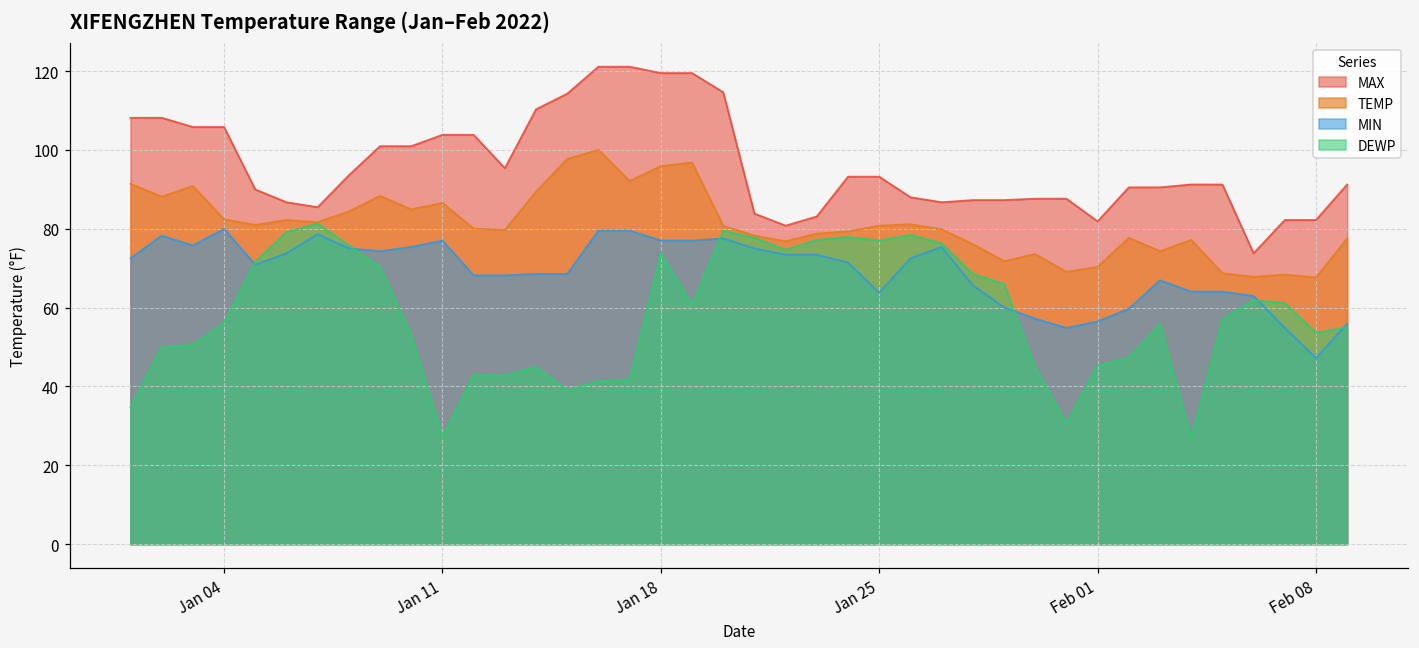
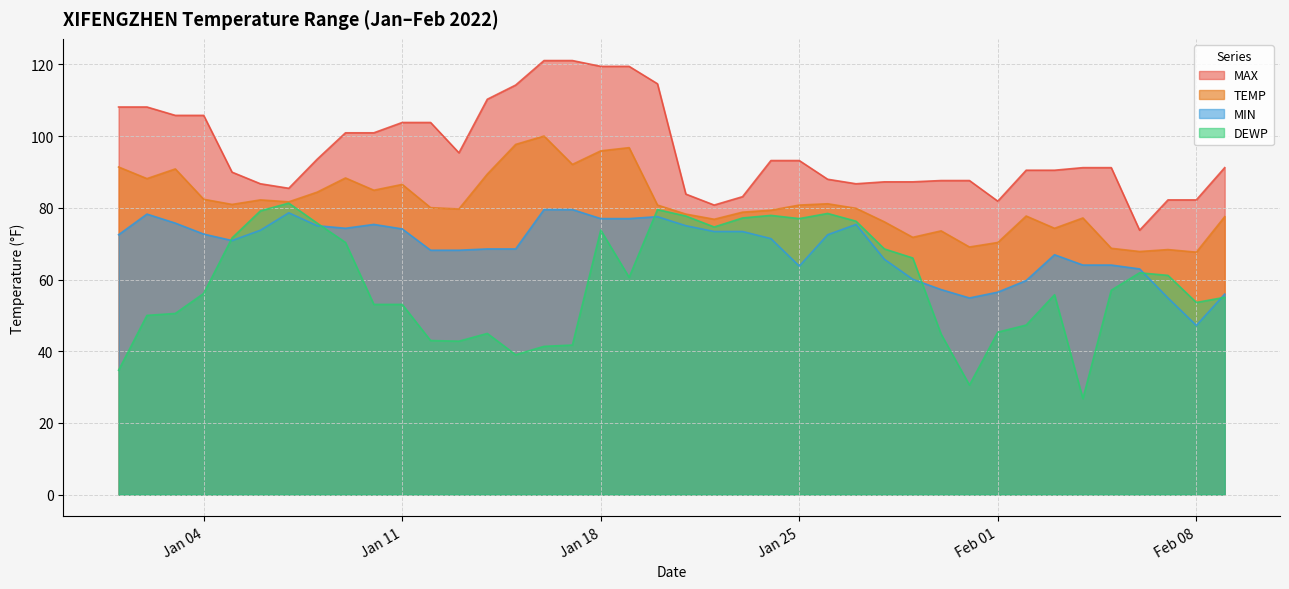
  {
    "MIN": {
-     "Jan 04": 80,
-     "Jan 11": 77,
+     "Jan 04": 73,
+     "Jan 11": 74,
      "Jan 18": 77,
      "Jan 25": 64,
      "Feb 01": 56,
      "Feb 08": 47
    },
    "DEWP": {
      "Jan 04": 56,
-     "Jan 11": 27,
+     "Jan 11": 53,
      "Jan 18": 74,
      "Jan 25": 77,
      "Feb 01": 45,
      "Feb 08": 54
    }
  }
